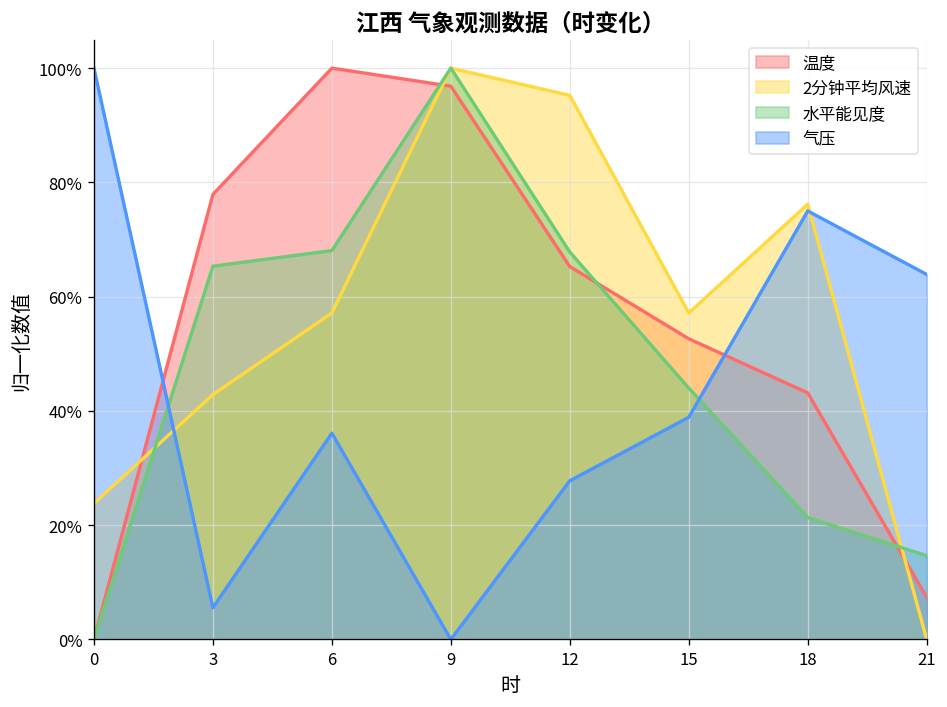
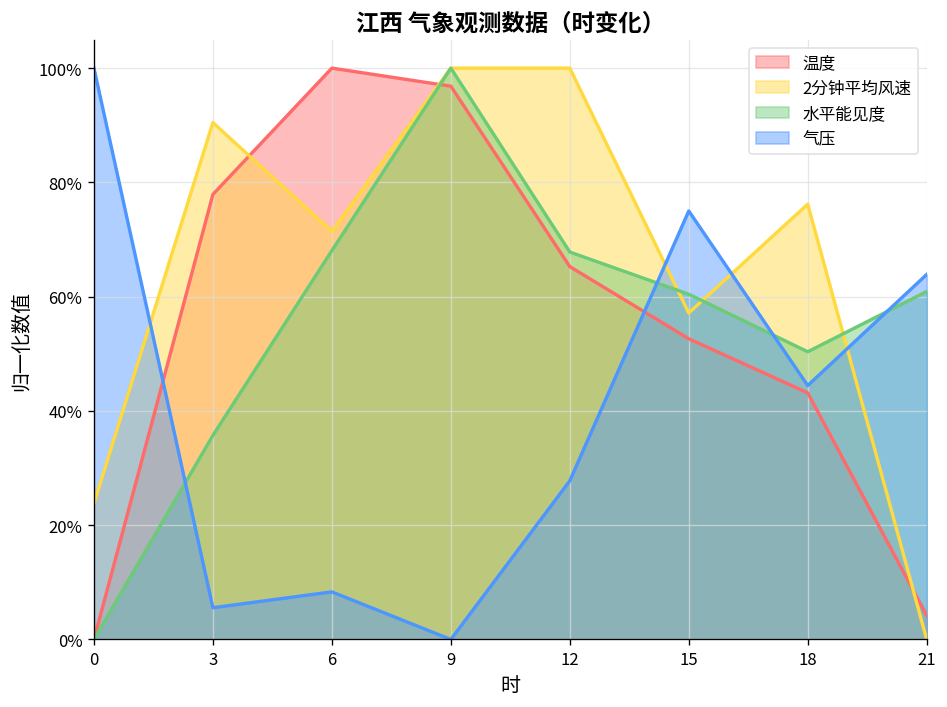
  {
    "温度": {
      "3": "78%",
      "6": "100%",
      "9": "97%",
      "12": "65%",
      "15": "53%",
      "18": "43%",
-     "21": "7%"
+     "21": "4%"
    },
    "2分钟平均风速": {
      "0": "24%",
-     "3": "43%",
-     "6": "57%",
-     "12": "95%",
+     "3": "90%",
+     "6": "71%",
+     "12": "100%",
      "15": "57%",
      "18": "76%",
      "21": "0%"
    },
    "水平能见度": {
-     "3": "65%",
+     "3": "36%",
      "6": "68%",
      "12": "68%",
-     "15": "44%",
-     "18": "21%",
-     "21": "15%"
+     "15": "60%",
+     "18": "50%",
+     "21": "61%"
    },
    "气压": {
      "0": "100%",
      "3": "6%",
-     "6": "36%",
+     "6": "8%",
      "9": "0%",
      "12": "28%",
-     "15": "39%",
-     "18": "75%",
+     "15": "75%",
+     "18": "44%",
      "21": "64%"
    }
  }
